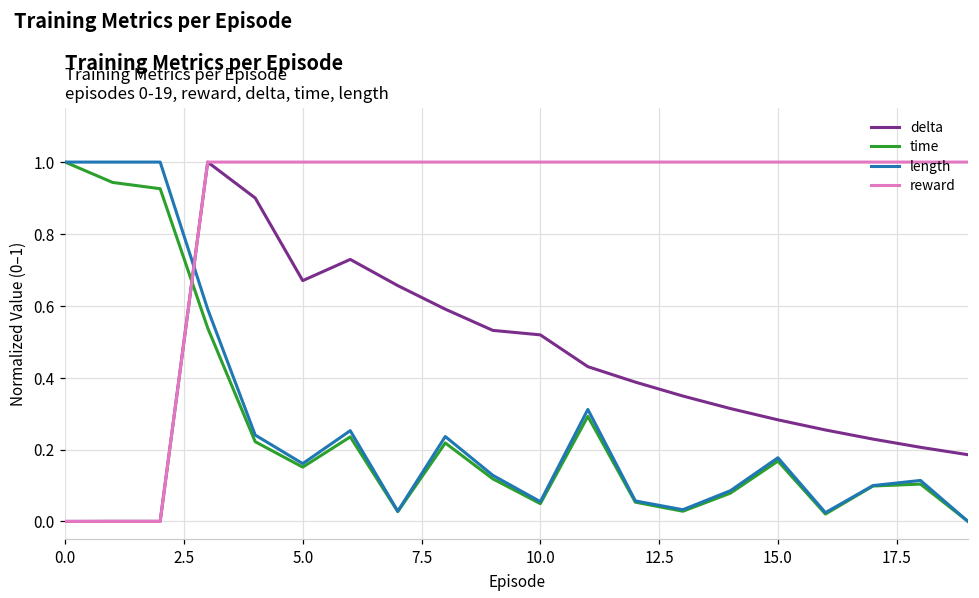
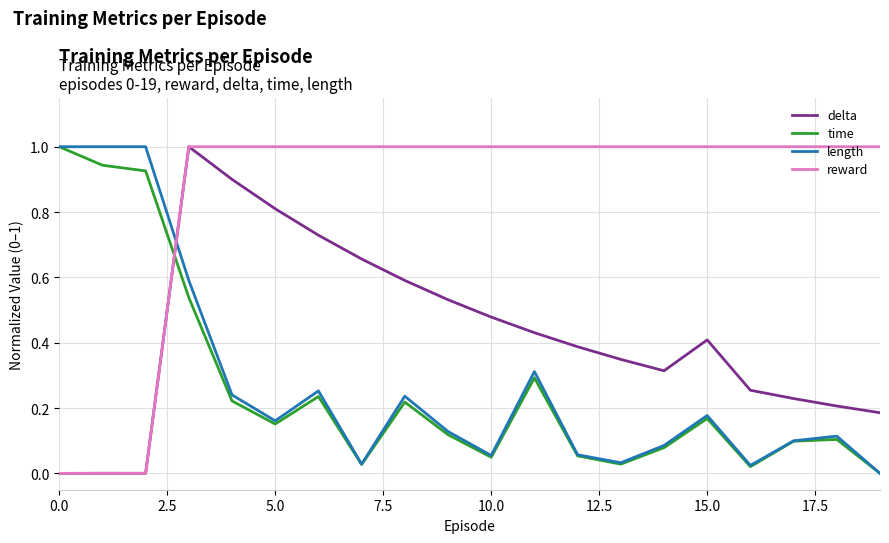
  {
    "delta": {
-     "5.0": 0.67,
-     "10.0": 0.52,
-     "15.0": 0.28
+     "5.0": 0.81,
+     "10.0": 0.48,
+     "15.0": 0.41
    },
    "time": {
      "5.0": 0.15,
      "15.0": 0.17
    },
    "length": {
      "5.0": 0.16,
      "15.0": 0.18
    },
    "reward": {
      "5.0": 1.00,
      "10.0": 1.00,
      "15.0": 1.00
    }
  }
